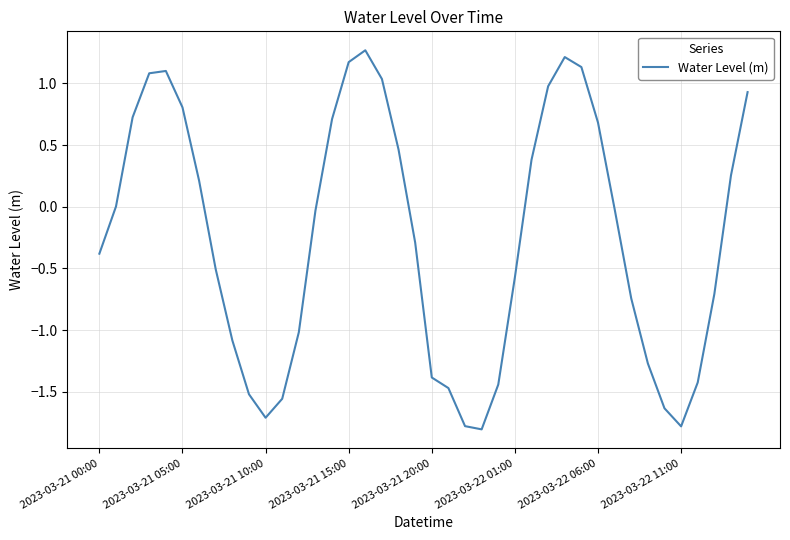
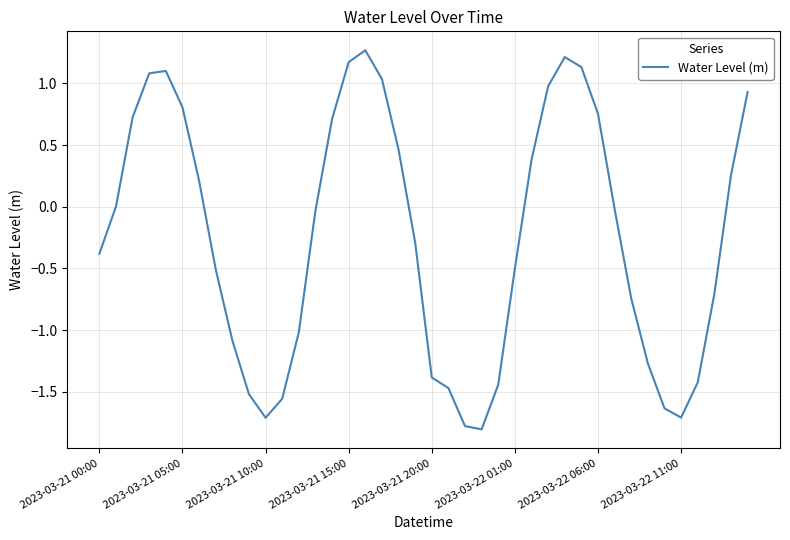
  {
    "2023-03-21 00:00": -0.38,
    "2023-03-21 05:00": 0.81,
    "2023-03-21 10:00": -1.71,
    "2023-03-21 15:00": 1.17,
    "2023-03-21 20:00": -1.38,
-   "2023-03-22 01:00": -0.57,
-   "2023-03-22 06:00": 0.68,
-   "2023-03-22 11:00": -1.78
+   "2023-03-22 01:00": -0.50,
+   "2023-03-22 06:00": 0.75,
+   "2023-03-22 11:00": -1.71
  }
